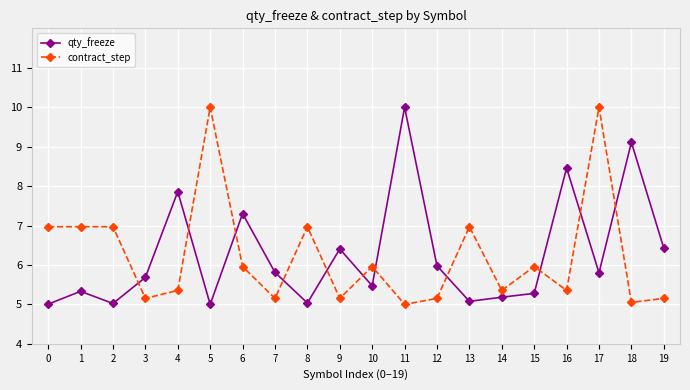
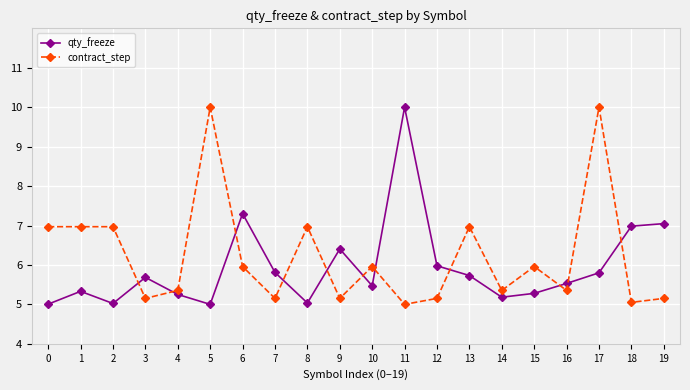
  {
    "qty_freeze": {
      "0": 5.0,
      "1": 5.3,
      "2": 5.0,
      "3": 5.7,
-     "4": 7.9,
+     "4": 5.3,
      "5": 5.0,
      "6": 7.3,
      "7": 5.8,
      "8": 5.0,
      "9": 6.4,
      "10": 5.5,
      "11": 10.0,
      "12": 6.0,
-     "13": 5.1,
+     "13": 5.7,
      "14": 5.2,
      "15": 5.3,
-     "16": 8.5,
+     "16": 5.5,
      "17": 5.8,
-     "18": 9.1,
-     "19": 6.4
+     "18": 7.0,
+     "19": 7.0
    },
    "contract_step": {
      "0": 7.0,
      "1": 7.0,
      "2": 7.0,
      "3": 5.2,
      "4": 5.4,
      "5": 10.0,
      "6": 6.0,
      "7": 5.2,
      "8": 7.0,
      "9": 5.2,
      "10": 6.0,
      "11": 5.0,
      "12": 5.2,
      "13": 7.0,
      "14": 5.4,
      "15": 6.0,
      "16": 5.4,
      "17": 10.0,
      "18": 5.1,
      "19": 5.2
    }
  }
